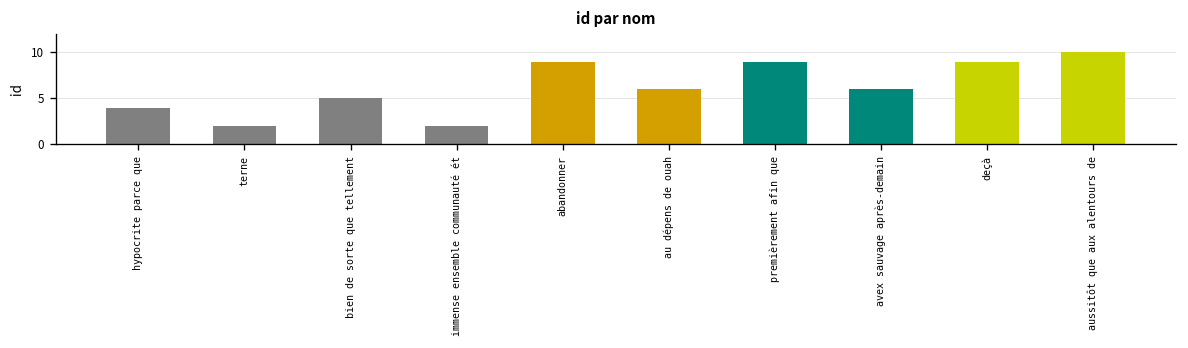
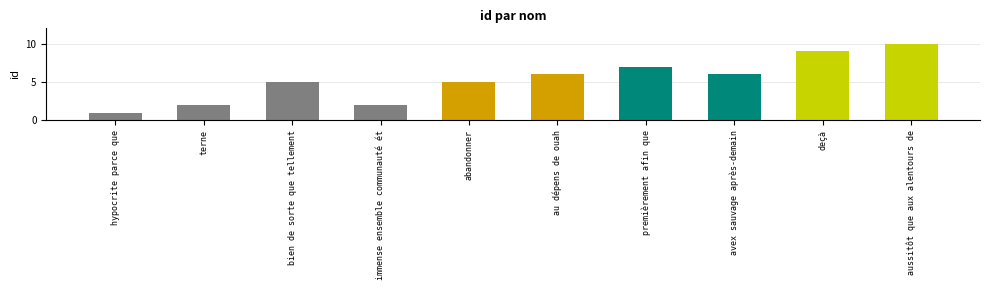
  {
-   "hypocrite parce que": 4,
+   "hypocrite parce que": 1,
    "terne": 2,
    "bien de sorte que tellement": 5,
    "immense ensemble communauté ét": 2,
-   "abandonner": 9,
+   "abandonner": 5,
    "au dépens de ouah": 6,
-   "premièrement afin que": 9,
+   "premièrement afin que": 7,
    "avex sauvage après-demain": 6,
    "deçà": 9,
    "aussitôt que aux alentours de": 10
  }
